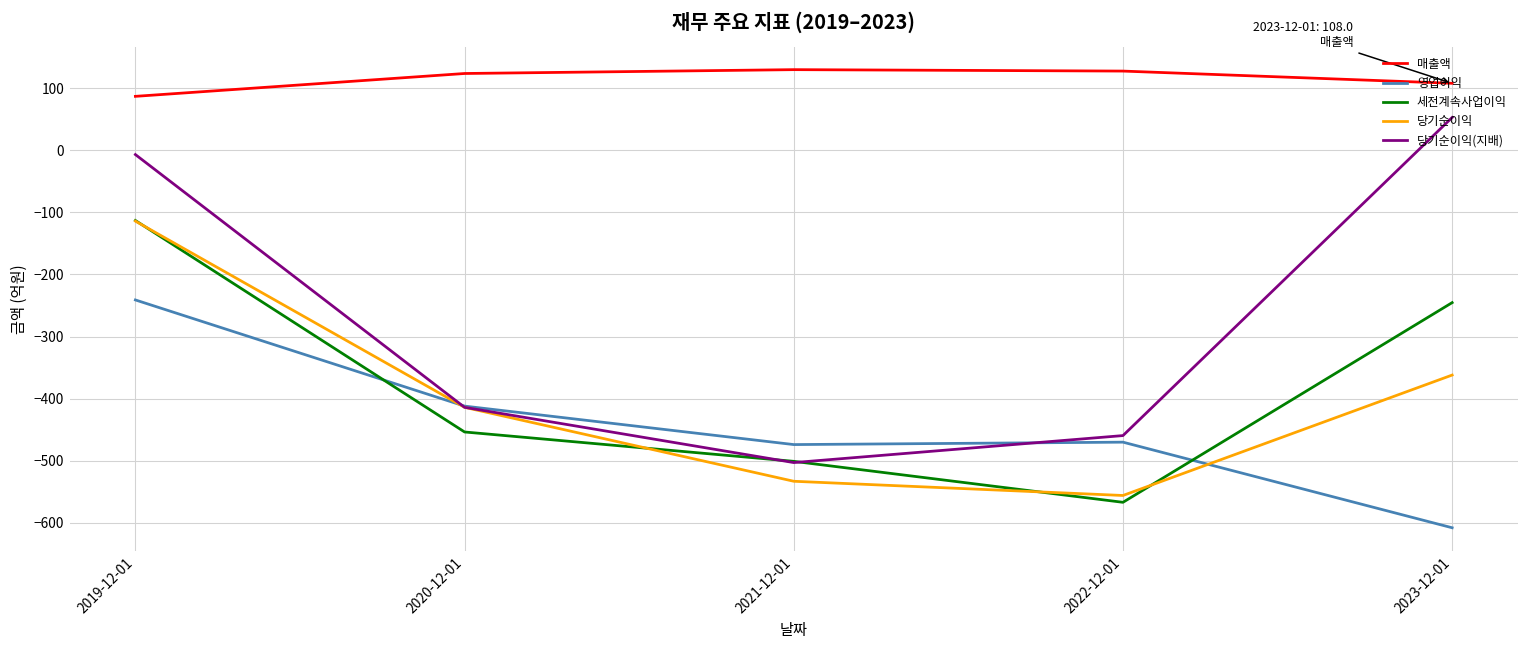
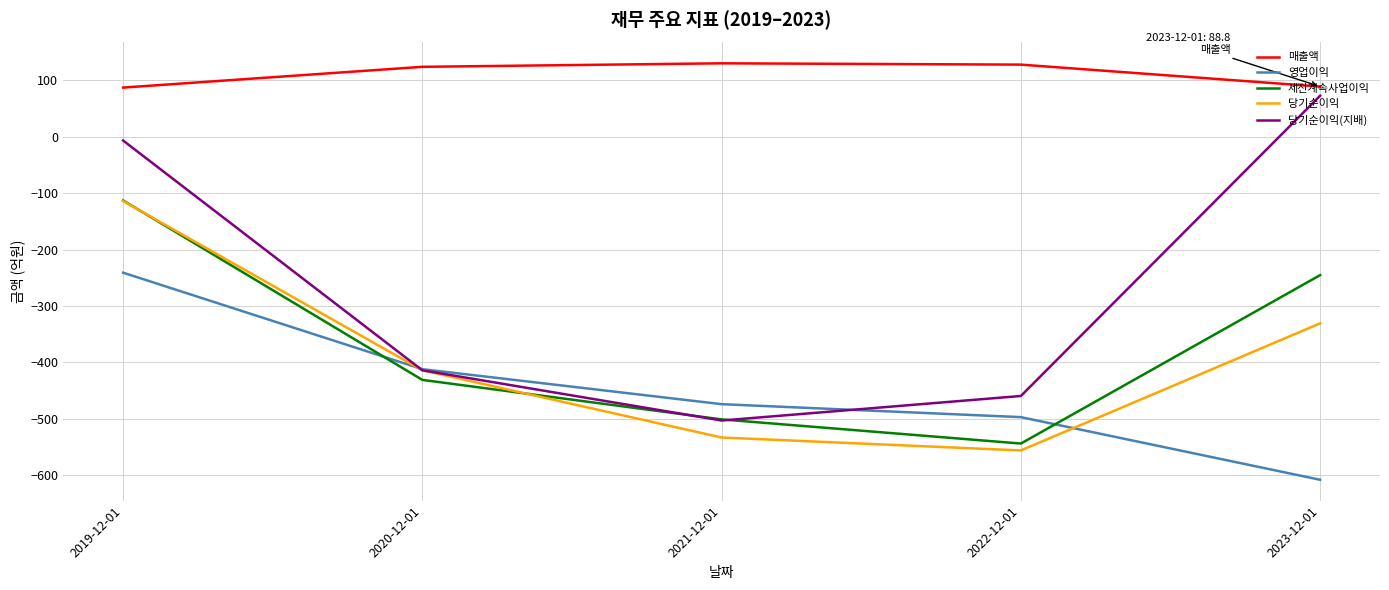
  {
    "매출액": {
-     "2023-12-01": 108.0
+     "2023-12-01": 88.8
    },
    "영업이익": {
      "2019-12-01": -240,
      "2021-12-01": -470,
-     "2022-12-01": -470,
+     "2022-12-01": -500,
      "2023-12-01": -610
    },
    "세전계속사업이익": {
-     "2020-12-01": -450,
-     "2022-12-01": -570,
+     "2020-12-01": -430,
+     "2022-12-01": -540,
      "2023-12-01": -250
    },
    "당기순이익": {
      "2021-12-01": -530,
      "2022-12-01": -560,
-     "2023-12-01": -360
+     "2023-12-01": -330
    },
    "당기순이익(지배)": {
      "2019-12-01": -10,
      "2022-12-01": -460,
-     "2023-12-01": 50
+     "2023-12-01": 70
    }
  }
